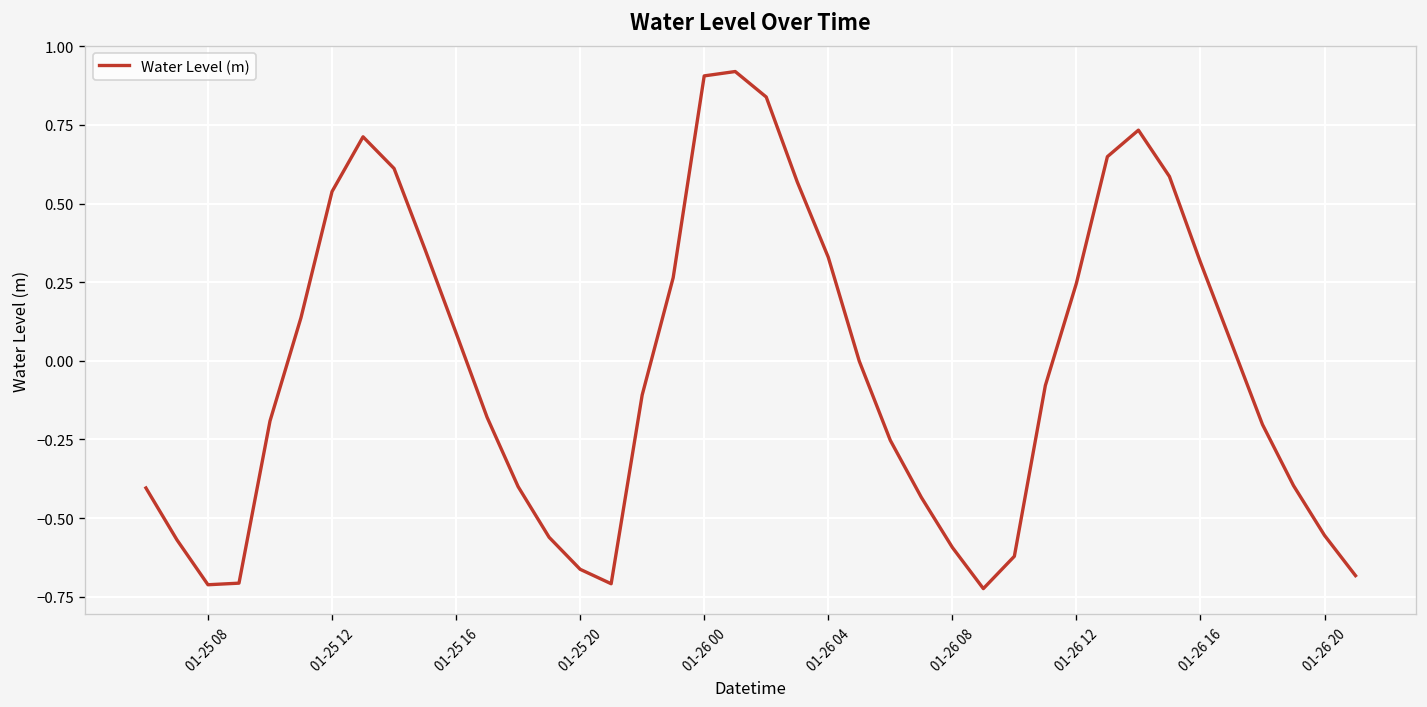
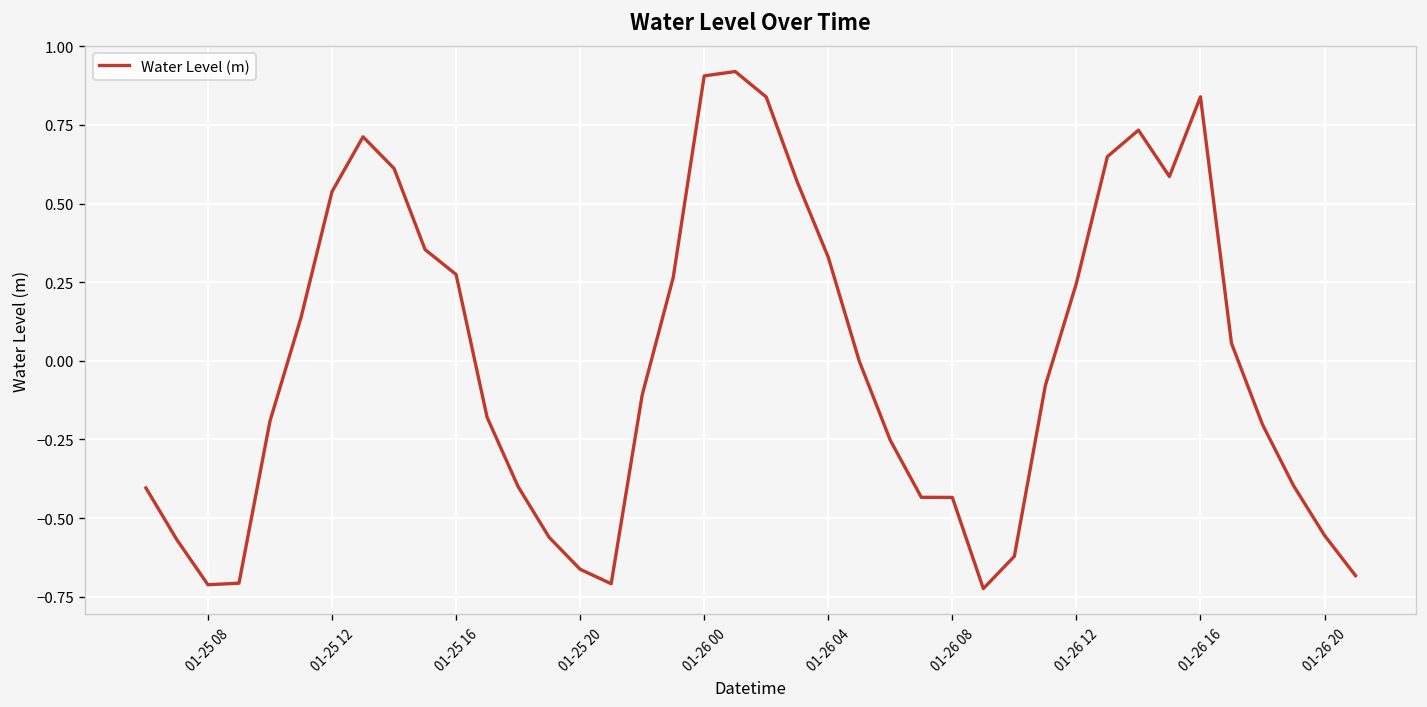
  {
    "01-25 08": -0.71,
    "01-25 12": 0.54,
-   "01-25 16": 0.09,
+   "01-25 16": 0.27,
    "01-25 20": -0.66,
    "01-26 00": 0.91,
    "01-26 04": 0.33,
-   "01-26 08": -0.59,
+   "01-26 08": -0.43,
    "01-26 12": 0.25,
-   "01-26 16": 0.31,
+   "01-26 16": 0.84,
    "01-26 20": -0.56
  }
